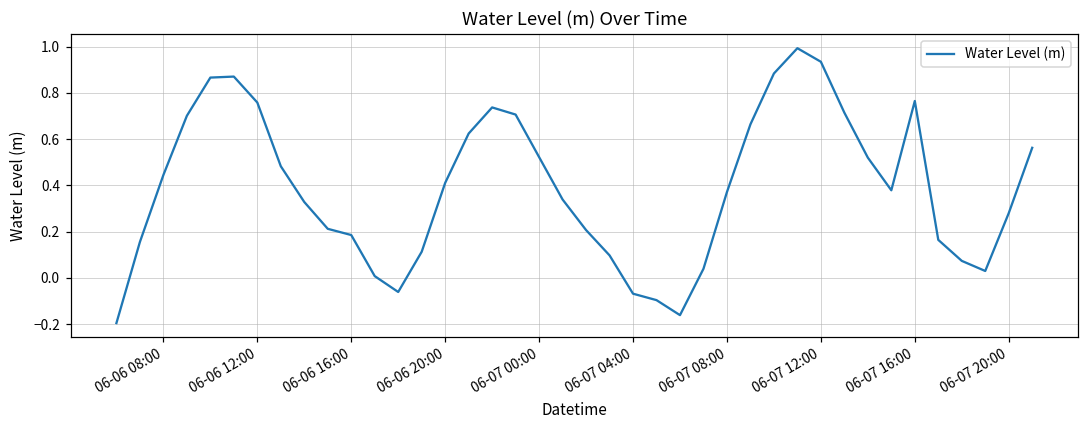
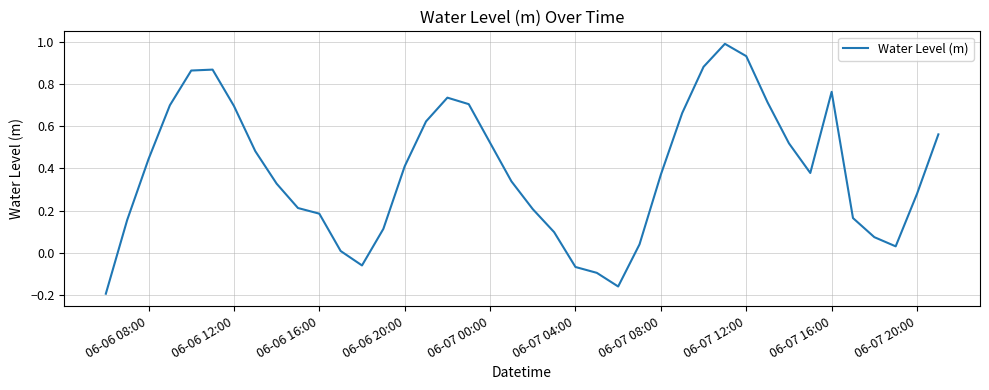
  {
    "06-06 08:00": 0.44,
-   "06-06 12:00": 0.76,
+   "06-06 12:00": 0.70,
    "06-06 16:00": 0.19,
    "06-06 20:00": 0.41,
    "06-07 00:00": 0.52,
    "06-07 04:00": -0.07,
    "06-07 08:00": 0.37,
    "06-07 12:00": 0.93,
    "06-07 16:00": 0.76,
    "06-07 20:00": 0.28
  }
